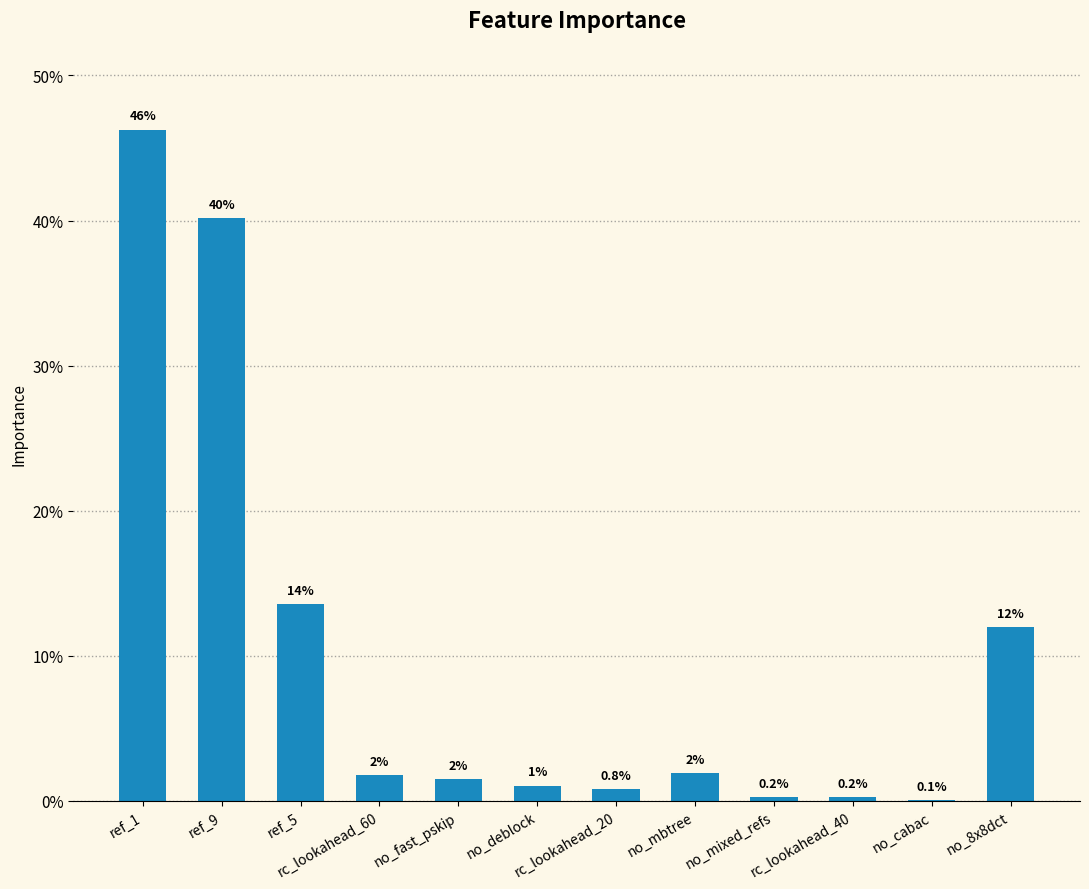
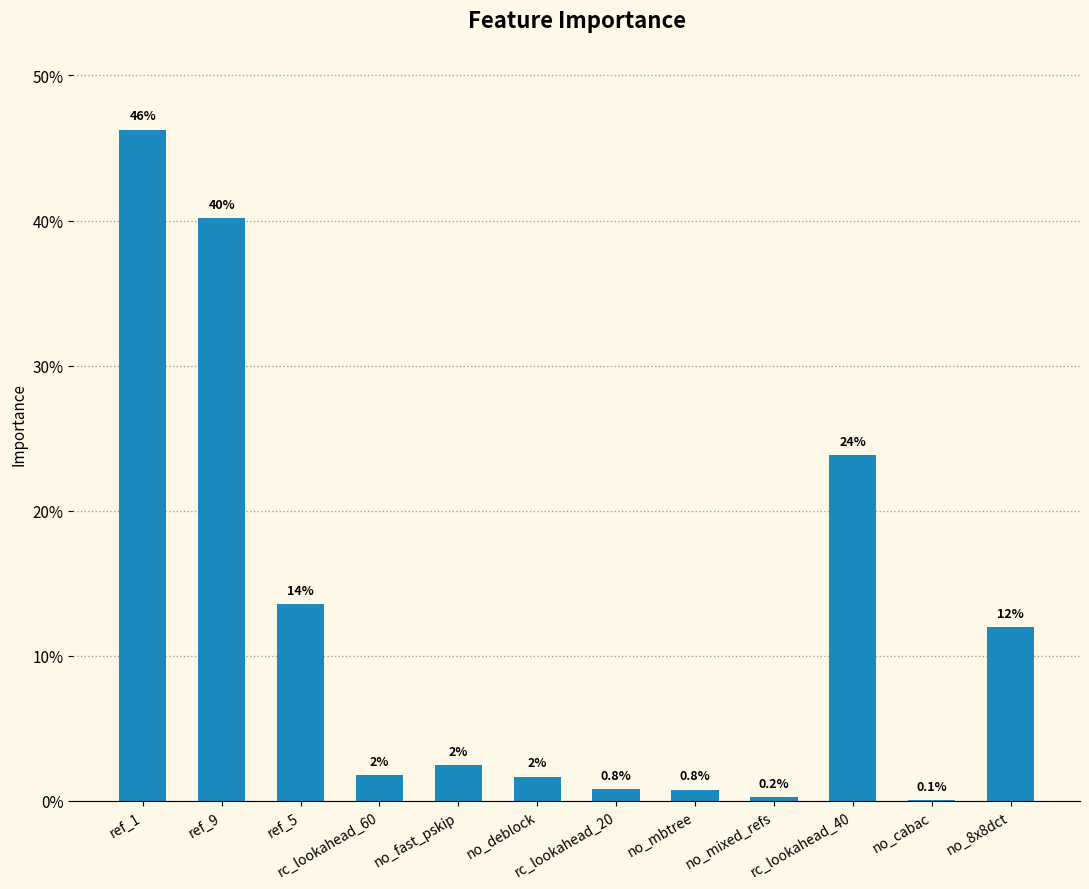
  {
    "ref_1": "46%",
    "ref_9": "40%",
    "ref_5": "14%",
    "rc_lookahead_60": "2%",
-   "no_fast_pskip": "1.5%",
-   "no_deblock": "1%",
+   "no_fast_pskip": "2.5%",
+   "no_deblock": "2%",
    "rc_lookahead_20": "0.8%",
-   "no_mbtree": "2%",
+   "no_mbtree": "0.8%",
    "no_mixed_refs": "0.2%",
-   "rc_lookahead_40": "0.2%",
+   "rc_lookahead_40": "24%",
    "no_cabac": "0.1%",
    "no_8x8dct": "12%"
  }
